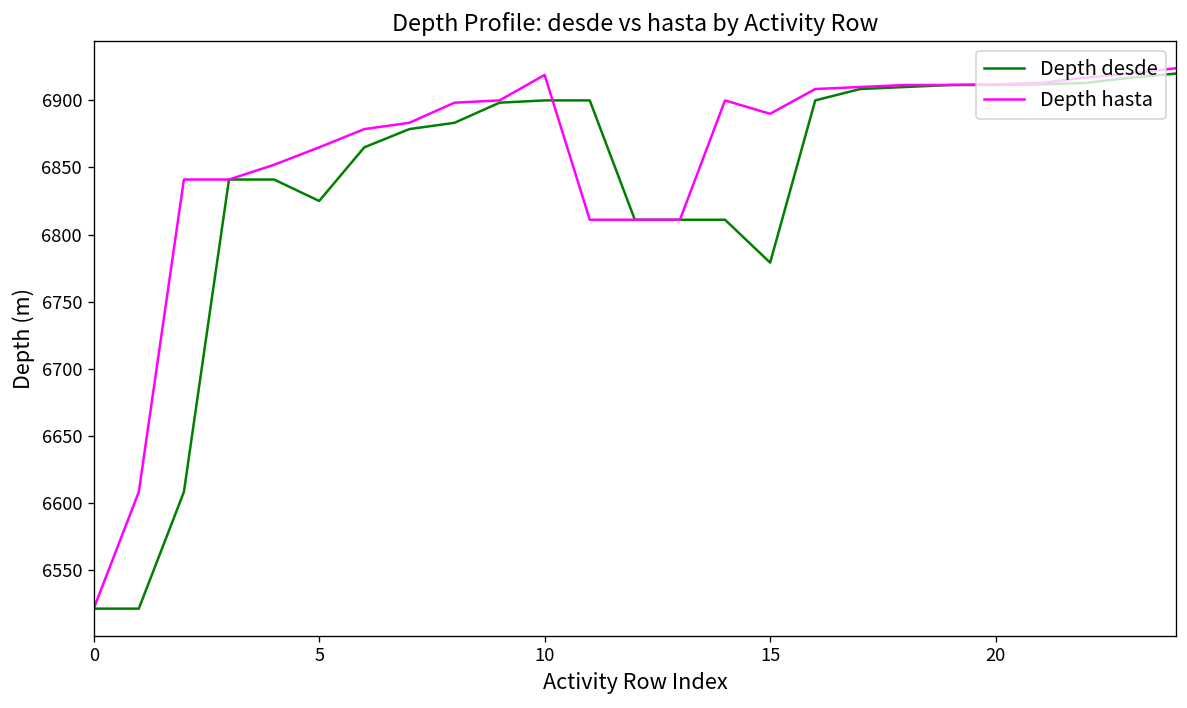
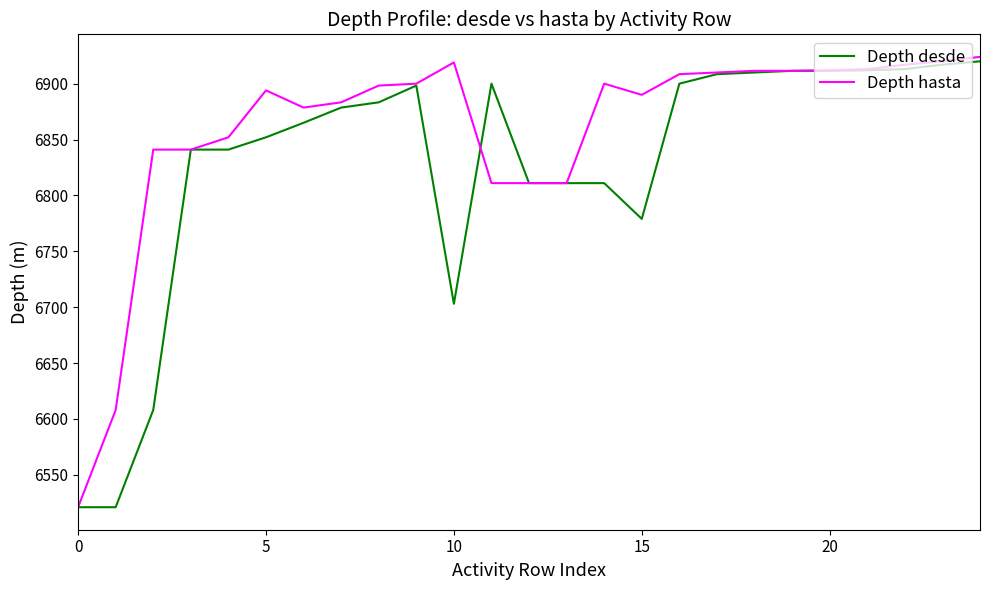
  {
    "Depth desde": {
-     "5": 6825,
-     "10": 6900,
+     "5": 6852,
+     "10": 6703,
      "15": 6779
    },
    "Depth hasta": {
-     "5": 6865,
+     "5": 6894,
      "10": 6919,
      "15": 6890
    }
  }
